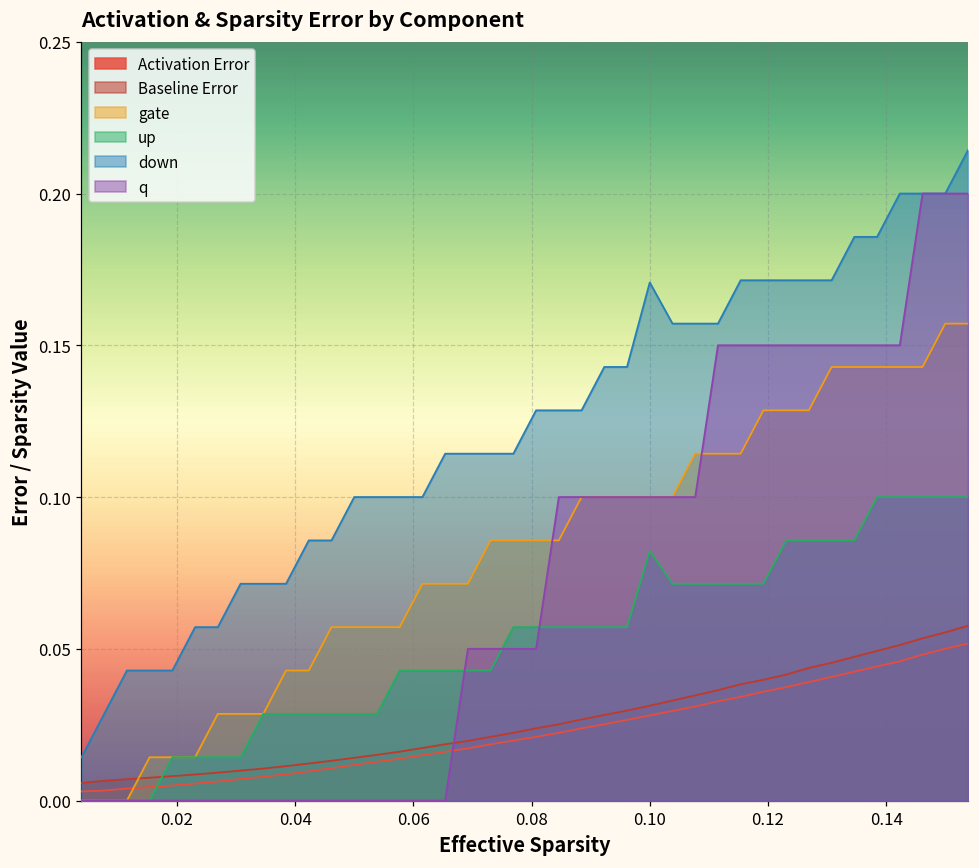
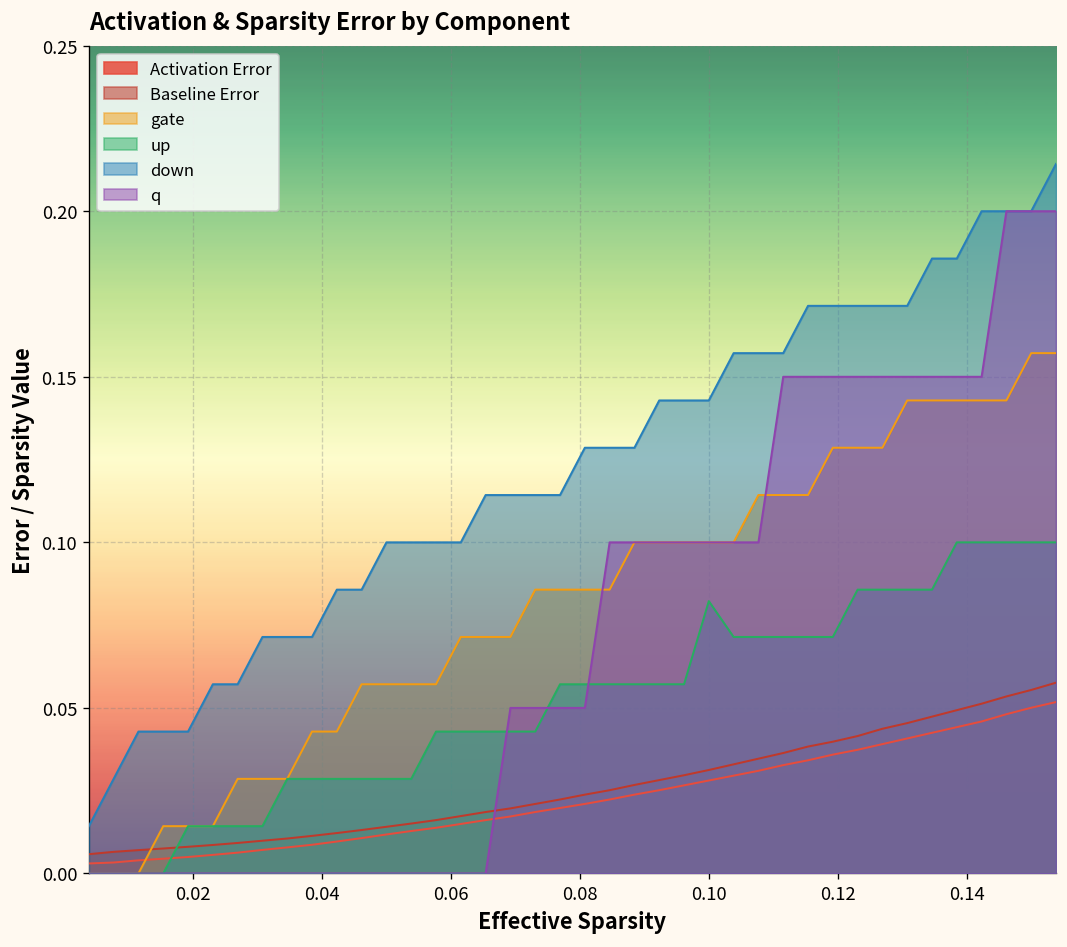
  {
    "up": {
      "0.10": 0.082
    },
    "down": {
-     "0.10": 0.171
+     "0.10": 0.143
    }
  }
